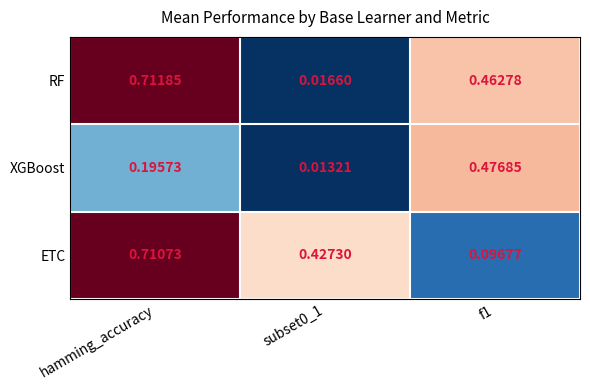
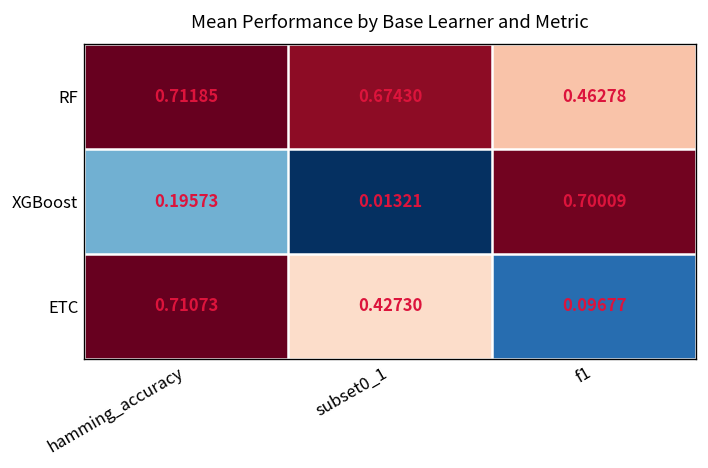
  {
    "RF": {
      "hamming_accuracy": 0.71185,
-     "subset0_1": 0.01660,
+     "subset0_1": 0.67430,
      "f1": 0.46278
    },
    "XGBoost": {
      "hamming_accuracy": 0.19573,
      "subset0_1": 0.01321,
-     "f1": 0.47685
+     "f1": 0.70009
    },
    "ETC": {
      "hamming_accuracy": 0.71073,
      "subset0_1": 0.42730,
      "f1": 0.09677
    }
  }
